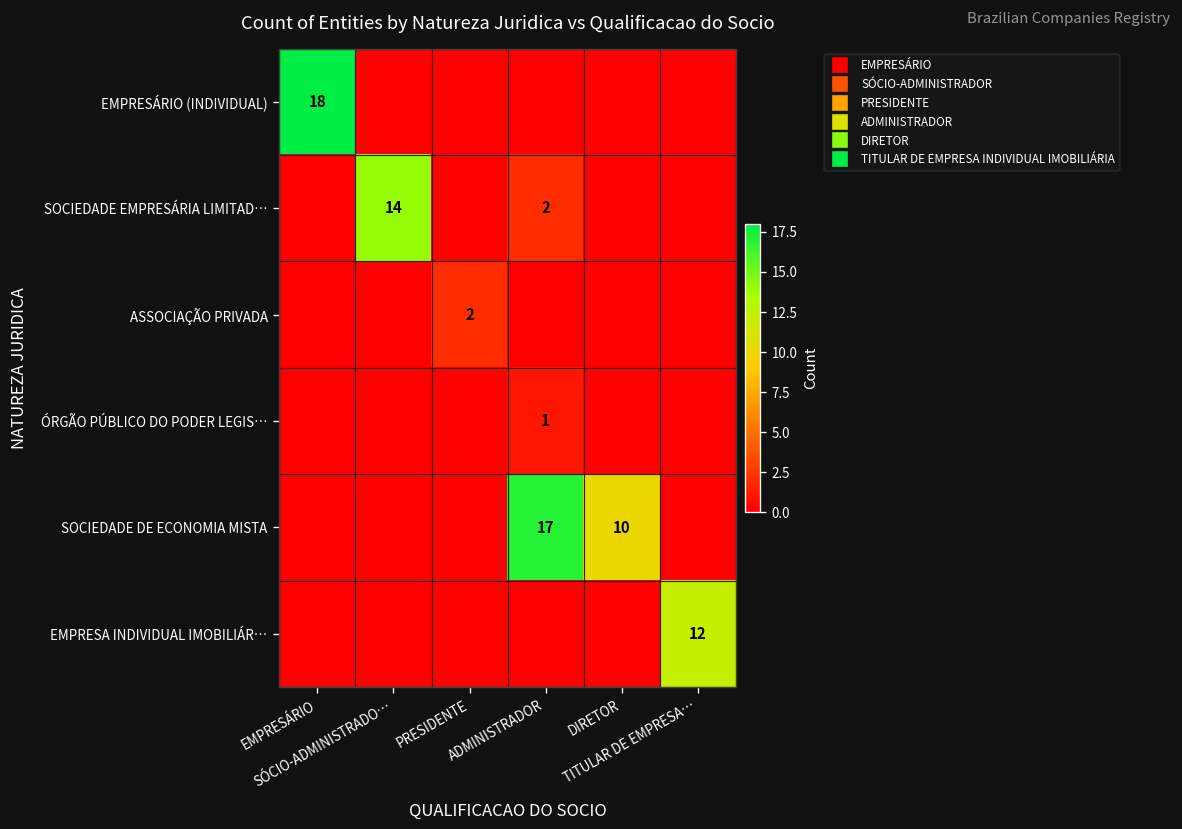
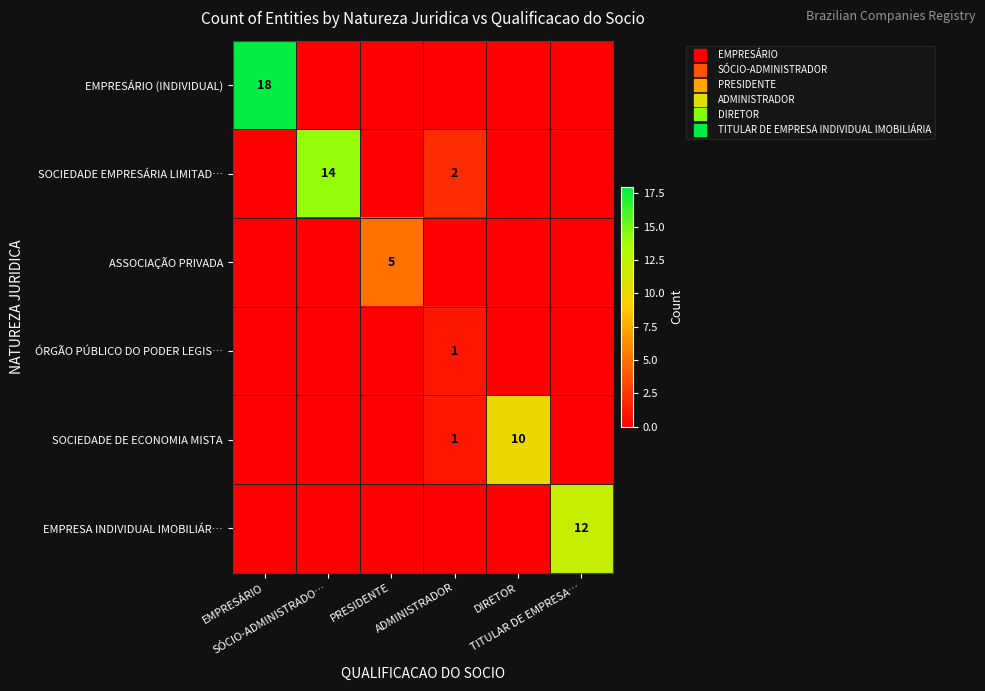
  {
    "EMPRESÁRIO (INDIVIDUAL)": {
      "EMPRESÁRIO": 18
    },
    "SOCIEDADE EMPRESÁRIA LIMITAD…": {
      "SÓCIO-ADMINISTRADO…": 14,
      "ADMINISTRADOR": 2
    },
    "ASSOCIAÇÃO PRIVADA": {
-     "PRESIDENTE": 2
+     "PRESIDENTE": 5
    },
    "ÓRGÃO PÚBLICO DO PODER LEGIS…": {
      "ADMINISTRADOR": 1
    },
    "SOCIEDADE DE ECONOMIA MISTA": {
-     "ADMINISTRADOR": 17,
+     "ADMINISTRADOR": 1,
      "DIRETOR": 10
    },
    "EMPRESA INDIVIDUAL IMOBILIÁR…": {
      "TITULAR DE EMPRESA…": 12
    }
  }
